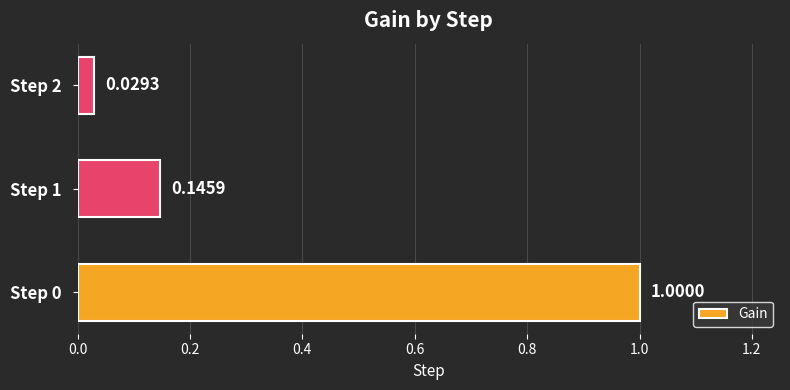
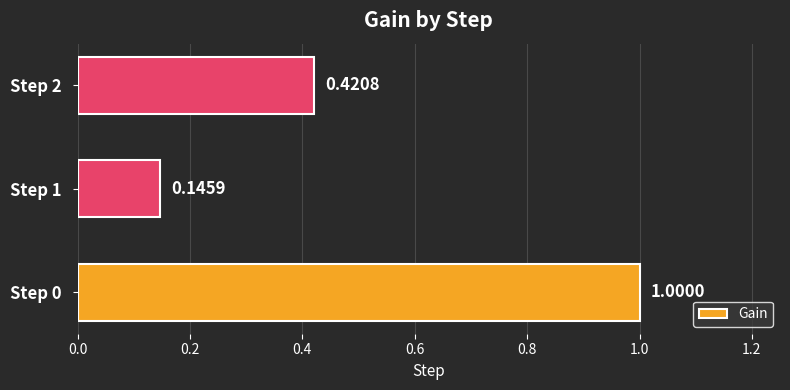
  {
-   "Step 2": 0.0293,
+   "Step 2": 0.4208,
    "Step 1": 0.1459,
    "Step 0": 1.0000
  }
